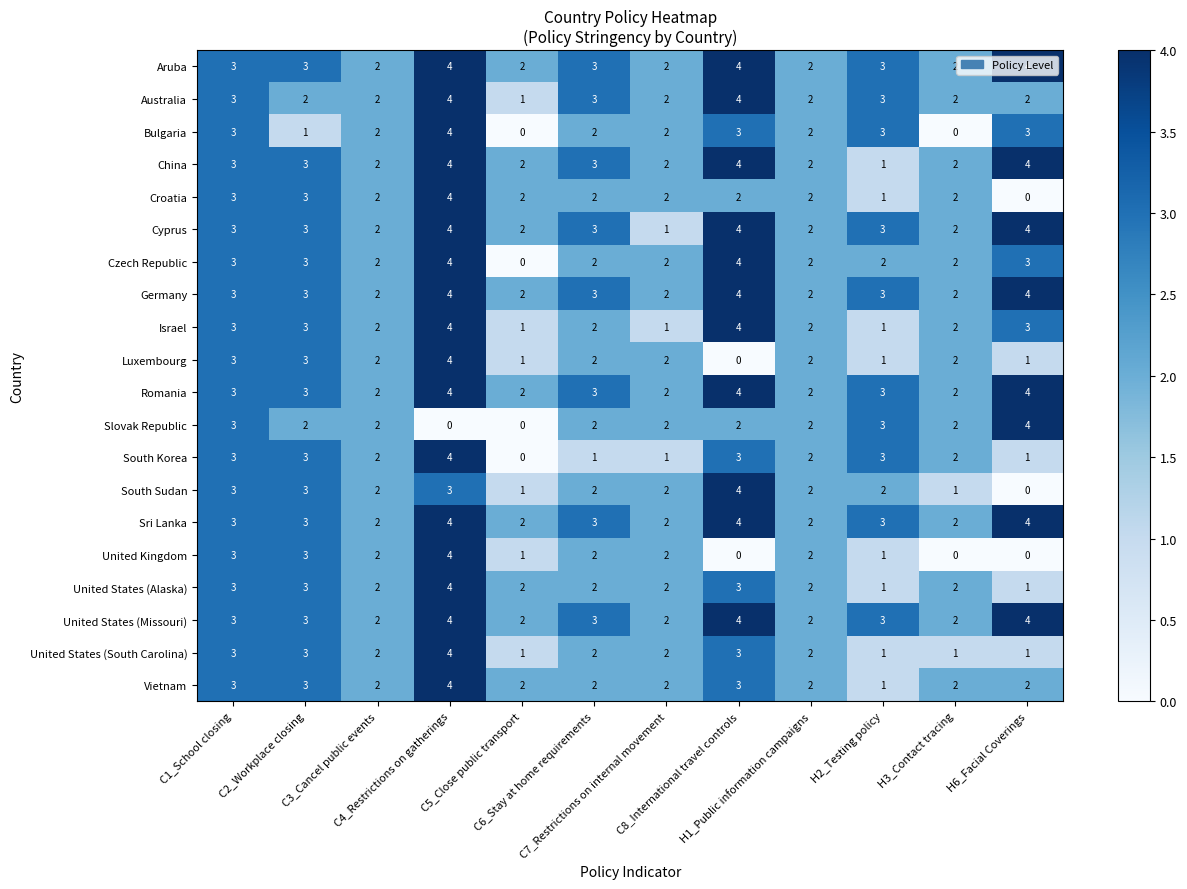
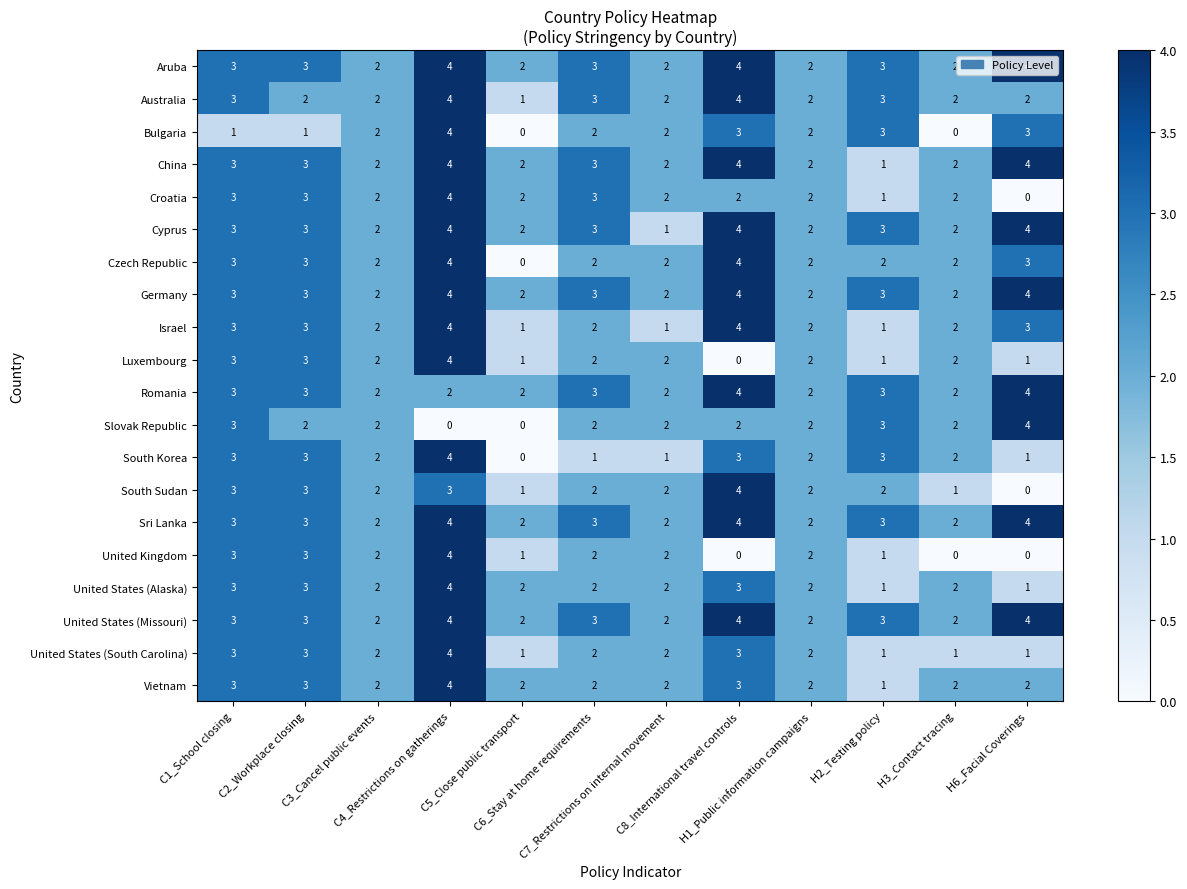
  {
    "Bulgaria": {
-     "C1_School closing": 3,
+     "C1_School closing": 1,
      "C2_Workplace closing": 1,
      "C3_Cancel public events": 2,
      "C4_Restrictions on gatherings": 4,
      "C5_Close public transport": 0,
      "C6_Stay at home requirements": 2,
      "C7_Restrictions on internal movement": 2,
      "C8_International travel controls": 3,
      "H1_Public information campaigns": 2,
      "H2_Testing policy": 3,
      "H3_Contact tracing": 0,
      "H6_Facial Coverings": 3
    },
    "Croatia": {
      "C1_School closing": 3,
      "C2_Workplace closing": 3,
      "C3_Cancel public events": 2,
      "C4_Restrictions on gatherings": 4,
      "C5_Close public transport": 2,
-     "C6_Stay at home requirements": 2,
+     "C6_Stay at home requirements": 3,
      "C7_Restrictions on internal movement": 2,
      "C8_International travel controls": 2,
      "H1_Public information campaigns": 2,
      "H2_Testing policy": 1,
      "H3_Contact tracing": 2,
      "H6_Facial Coverings": 0
    },
    "Romania": {
      "C1_School closing": 3,
      "C2_Workplace closing": 3,
      "C3_Cancel public events": 2,
-     "C4_Restrictions on gatherings": 4,
+     "C4_Restrictions on gatherings": 2,
      "C5_Close public transport": 2,
      "C6_Stay at home requirements": 3,
      "C7_Restrictions on internal movement": 2,
      "C8_International travel controls": 4,
      "H1_Public information campaigns": 2,
      "H2_Testing policy": 3,
      "H3_Contact tracing": 2,
      "H6_Facial Coverings": 4
    }
  }
